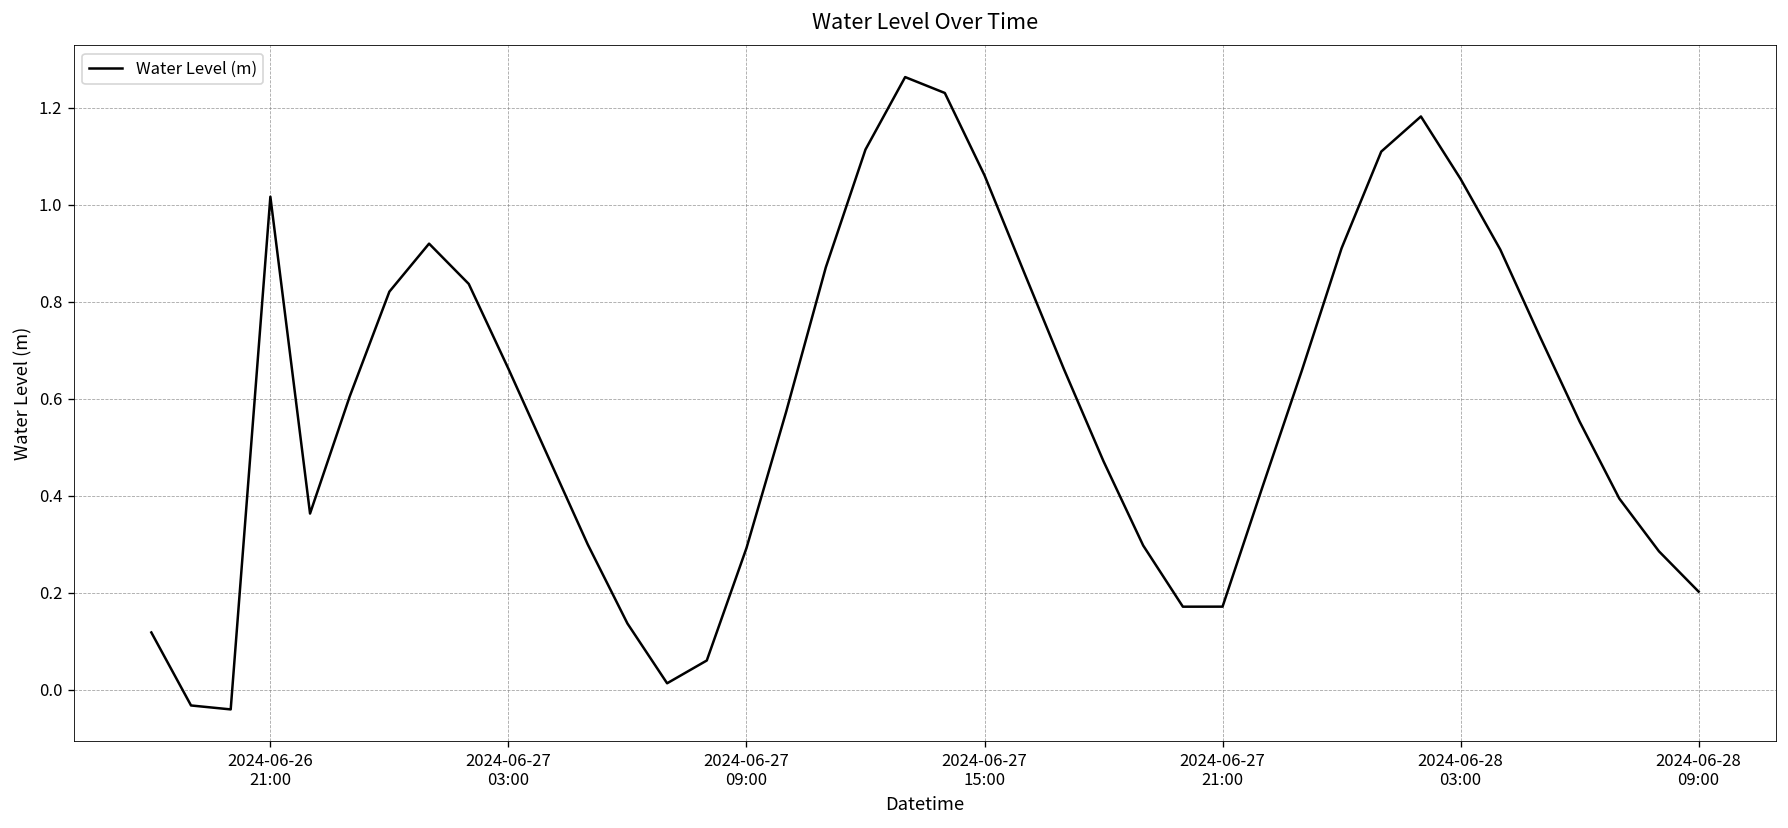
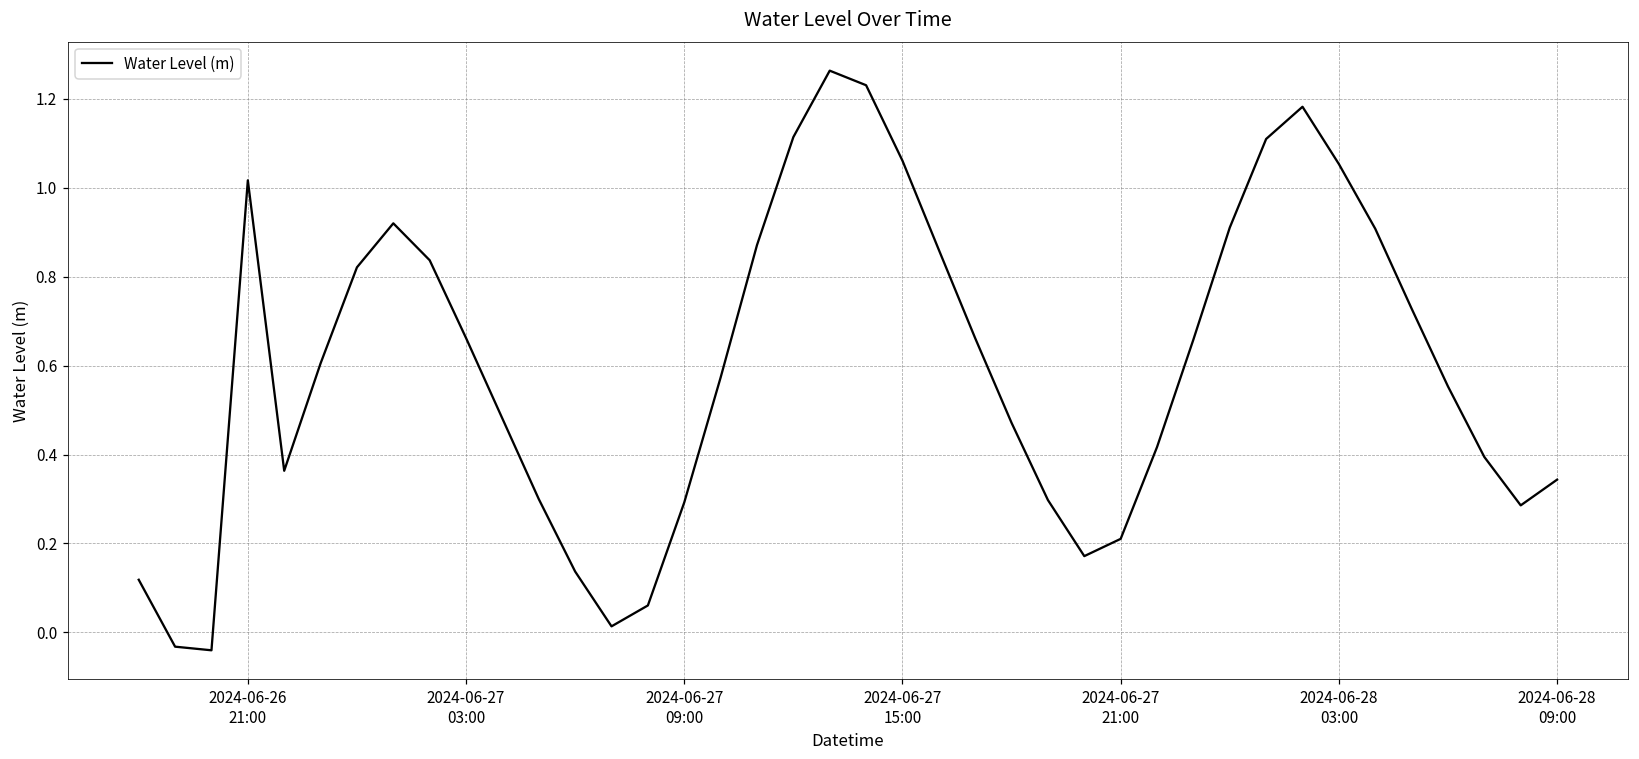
  {
    "2024-06-26 21:00": 1.02,
    "2024-06-27 03:00": 0.66,
    "2024-06-27 09:00": 0.29,
    "2024-06-27 15:00": 1.06,
-   "2024-06-27 21:00": 0.17,
+   "2024-06-27 21:00": 0.21,
    "2024-06-28 03:00": 1.05,
-   "2024-06-28 09:00": 0.20
+   "2024-06-28 09:00": 0.34
  }
